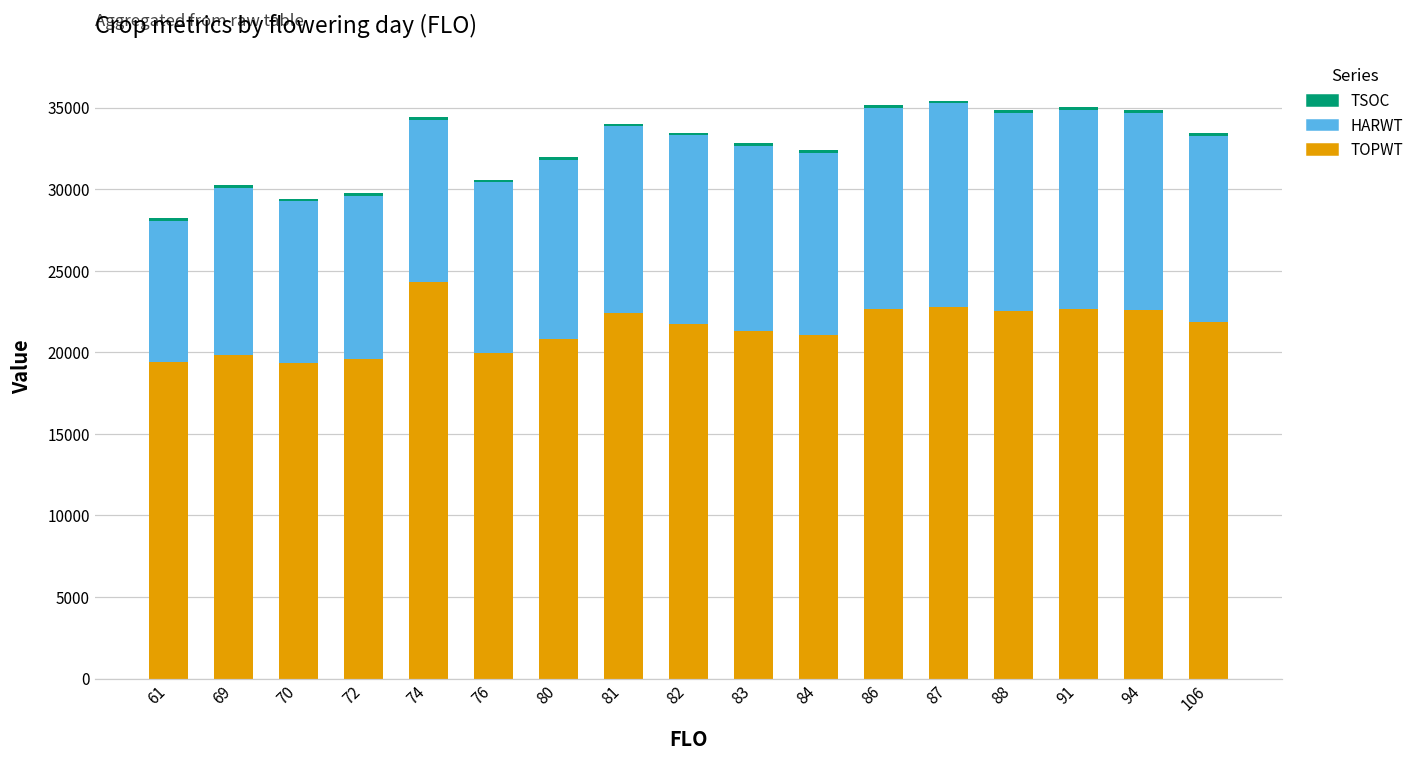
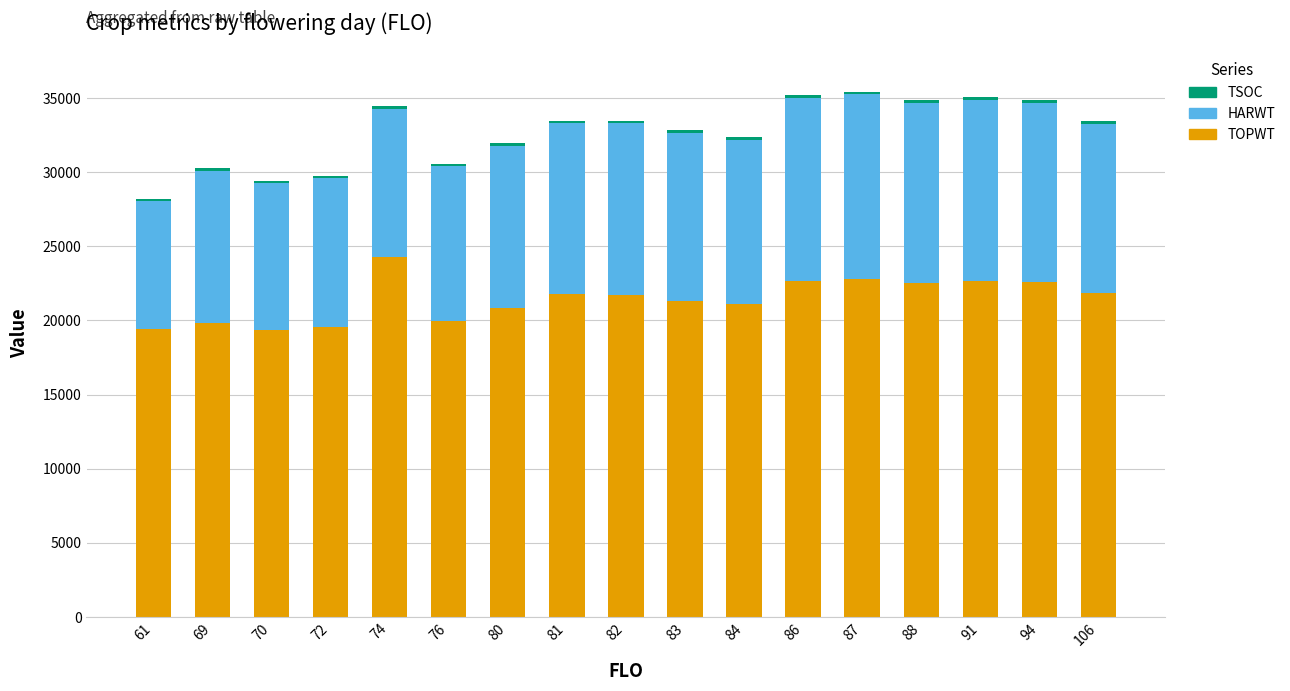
  {
    "TOPWT": {
      "61": 19400,
      "69": 19800,
      "70": 19300,
      "72": 19600,
      "74": 24300,
      "76": 19900,
      "80": 20800,
-     "81": 22400,
+     "81": 21800,
      "82": 21700,
      "83": 21300,
      "84": 21100,
      "86": 22700,
      "87": 22800,
      "88": 22500,
      "91": 22700,
      "94": 22600,
      "106": 21900
    },
    "HARWT": {
      "61": 8600,
      "69": 10200,
      "70": 10000,
      "72": 10000,
      "74": 10000,
      "76": 10500,
      "80": 10900,
      "81": 11500,
      "82": 11600,
      "83": 11300,
      "84": 11100,
      "86": 12300,
      "87": 12500,
      "88": 12100,
      "91": 12200,
      "94": 12100,
      "106": 11400
    },
    "TSOC": {
      "72": 200,
      "74": 200,
      "80": 200,
      "83": 200,
      "84": 200,
      "86": 200,
      "88": 200,
      "91": 200,
      "94": 200,
      "106": 200
    }
  }
